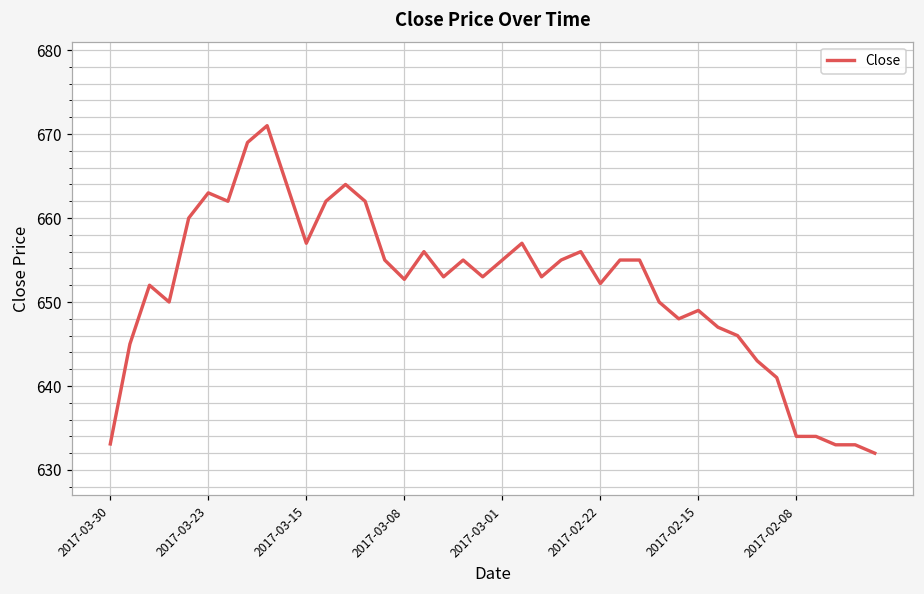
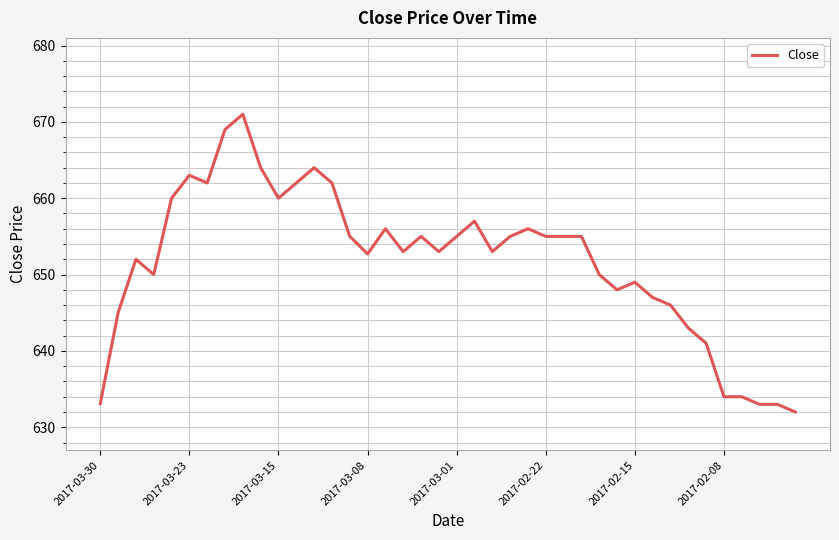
  {
    "2017-03-30": 633,
    "2017-03-23": 663,
-   "2017-03-15": 657,
+   "2017-03-15": 660,
    "2017-03-08": 653,
    "2017-03-01": 655,
-   "2017-02-22": 652,
+   "2017-02-22": 655,
    "2017-02-15": 649,
    "2017-02-08": 634
  }
